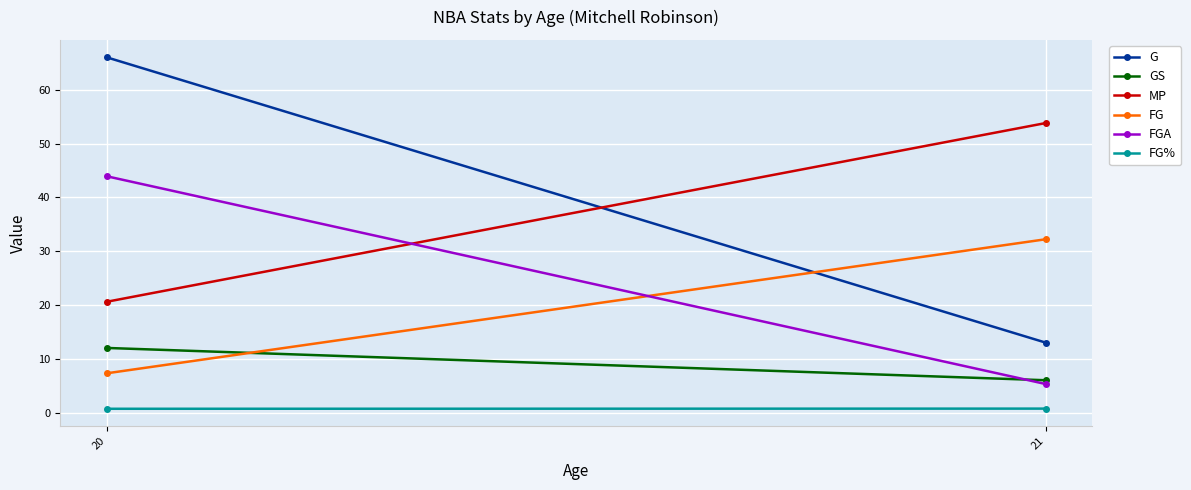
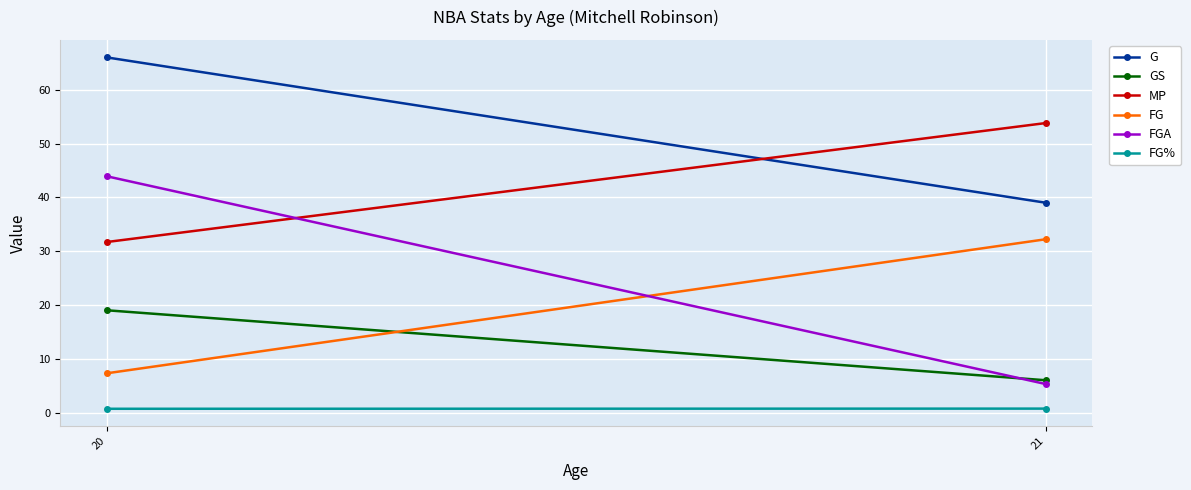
  {
    "G": {
      "20": 66,
-     "21": 13
+     "21": 39
    },
    "GS": {
-     "20": 12,
+     "20": 19,
      "21": 6
    },
    "MP": {
-     "20": 21,
+     "20": 32,
      "21": 54
    },
    "FG": {
      "20": 7,
      "21": 32
    },
    "FGA": {
      "20": 44,
      "21": 5
    },
    "FG%": {
      "20": 1,
      "21": 1
    }
  }
